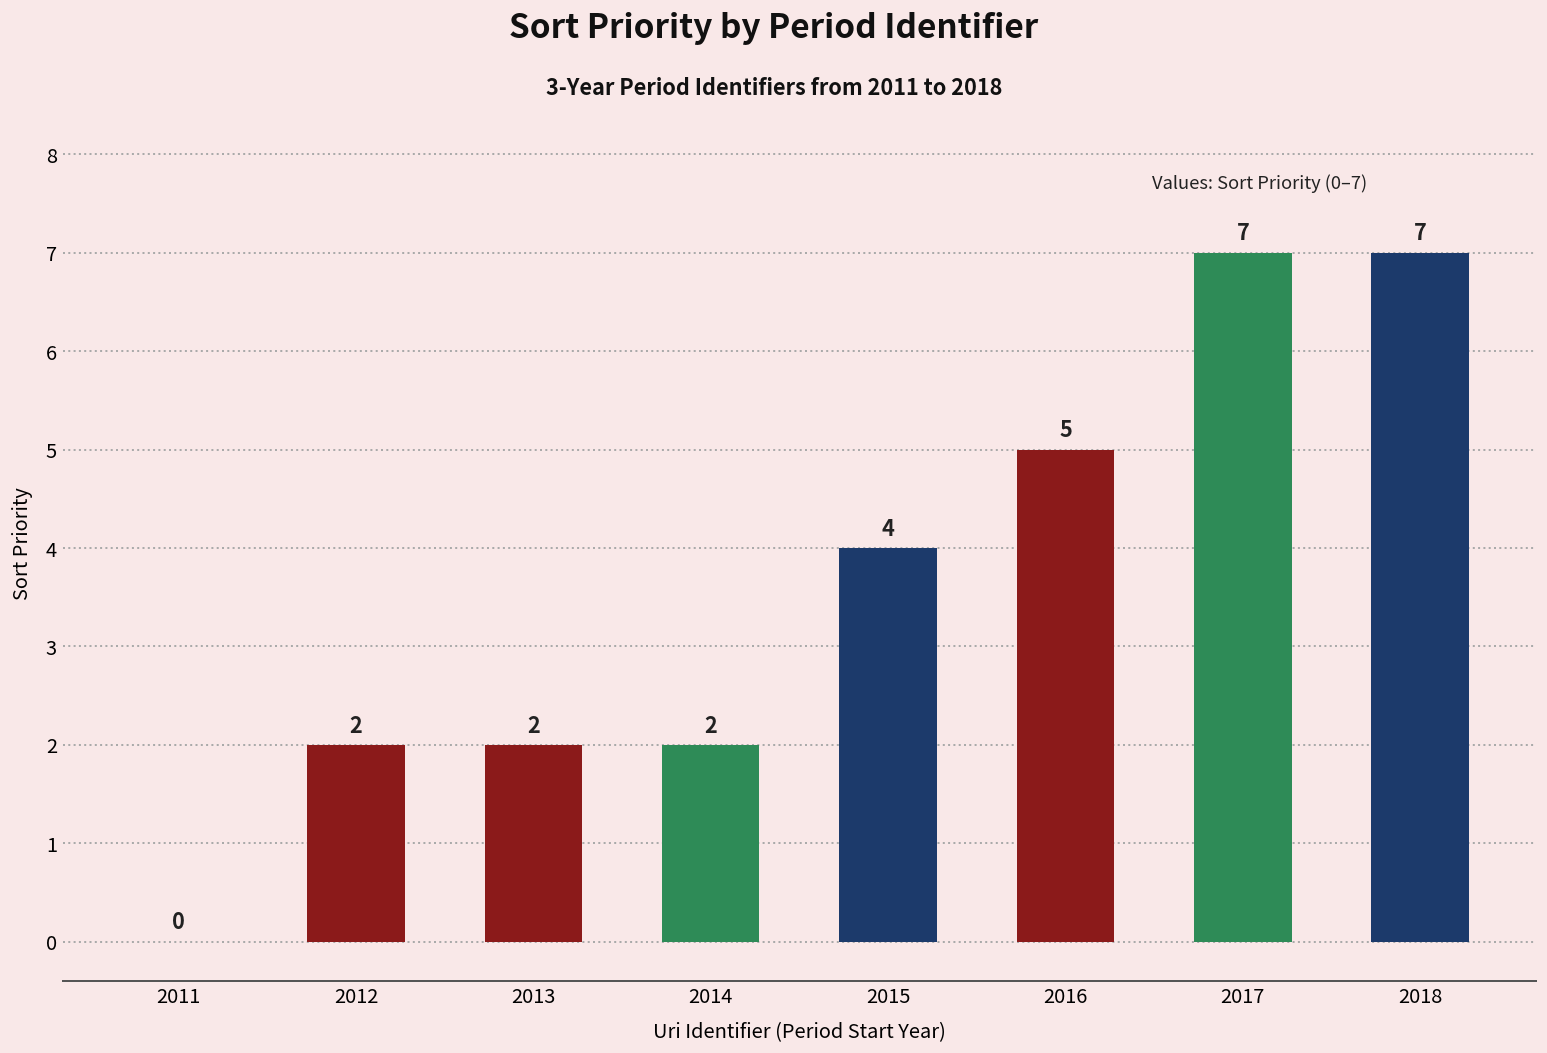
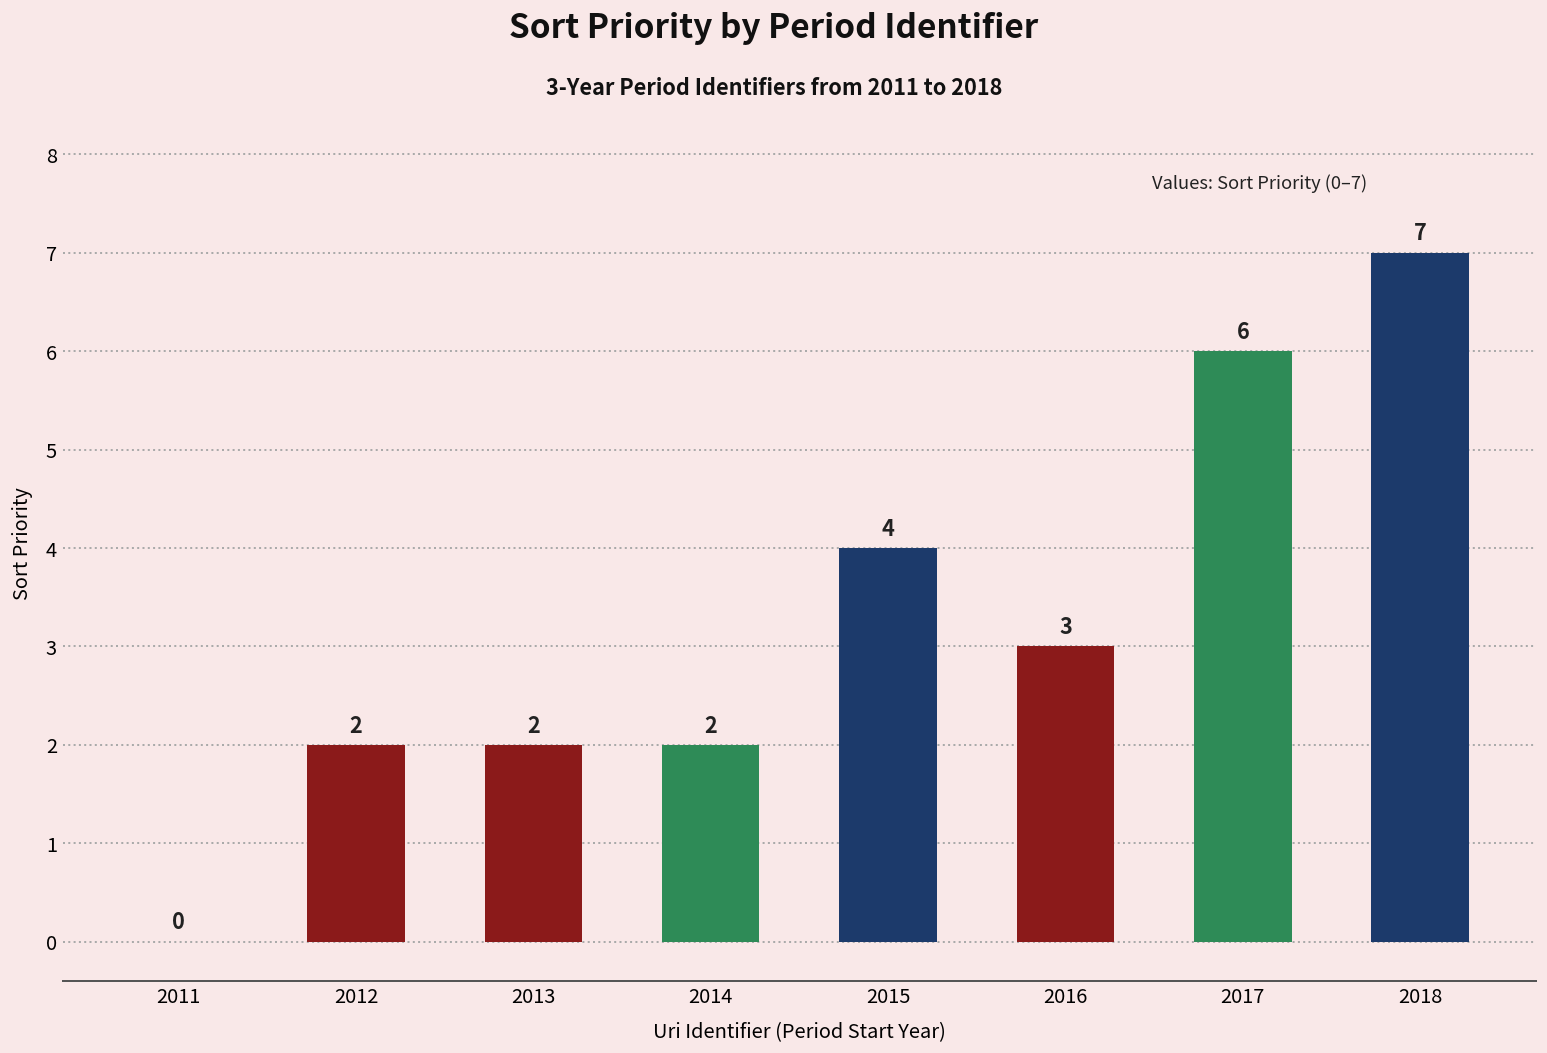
  {
    "2011": 0,
    "2012": 2,
    "2013": 2,
    "2014": 2,
    "2015": 4,
-   "2016": 5,
-   "2017": 7,
+   "2016": 3,
+   "2017": 6,
    "2018": 7
  }
